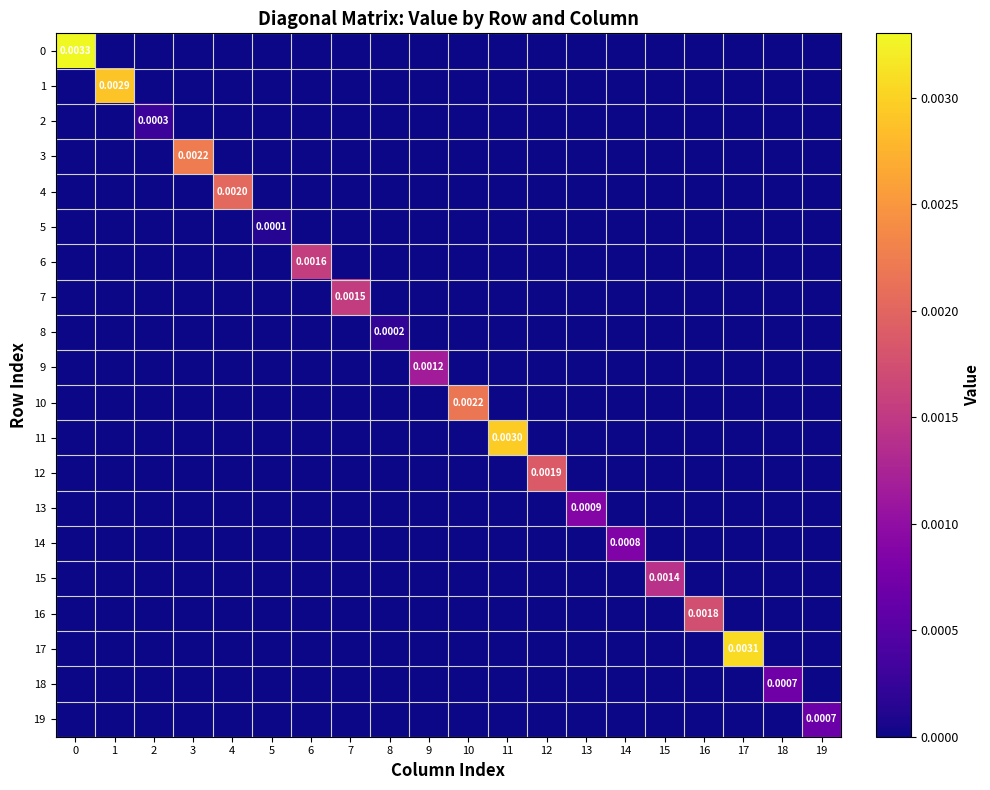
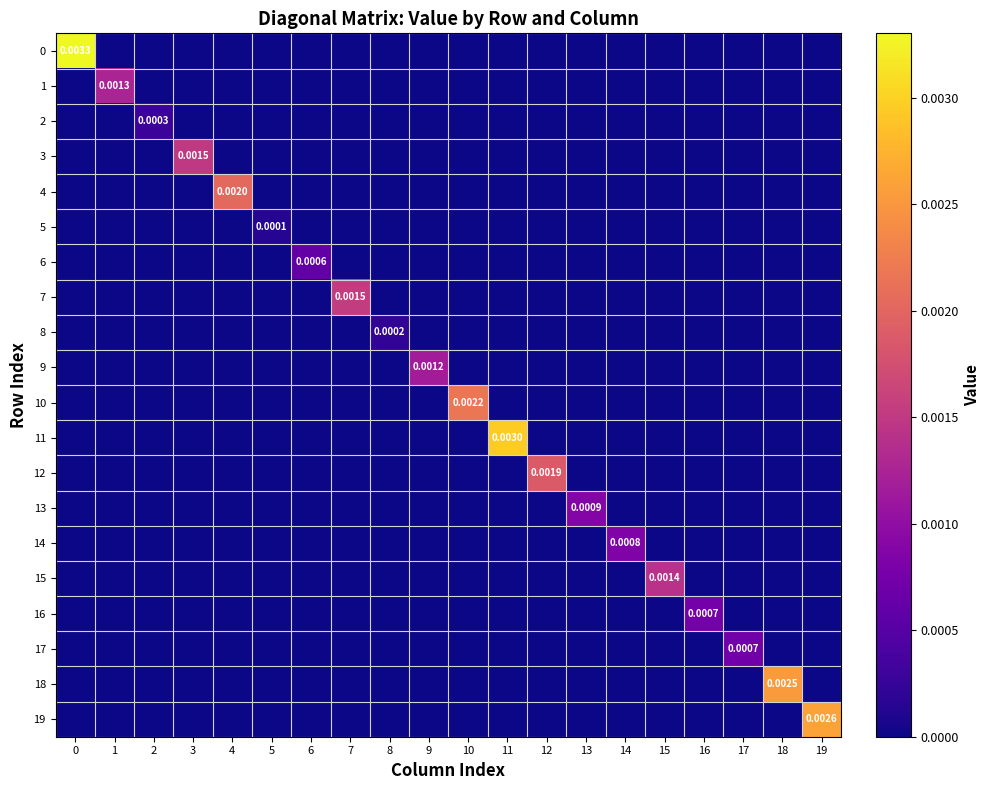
  {
    "0": {
      "0": 0.0033
    },
    "1": {
-     "1": 0.0029
+     "1": 0.0013
    },
    "2": {
      "2": 0.0003
    },
    "3": {
-     "3": 0.0022
+     "3": 0.0015
    },
    "4": {
      "4": 0.0020
    },
    "5": {
      "5": 0.0001
    },
    "6": {
-     "6": 0.0016
+     "6": 0.0006
    },
    "7": {
      "7": 0.0015
    },
    "8": {
      "8": 0.0002
    },
    "9": {
      "9": 0.0012
    },
    "10": {
      "10": 0.0022
    },
    "11": {
      "11": 0.0030
    },
    "12": {
      "12": 0.0019
    },
    "13": {
      "13": 0.0009
    },
    "14": {
      "14": 0.0008
    },
    "15": {
      "15": 0.0014
    },
    "16": {
-     "16": 0.0018
+     "16": 0.0007
    },
    "17": {
-     "17": 0.0031
+     "17": 0.0007
    },
    "18": {
-     "18": 0.0007
+     "18": 0.0025
    },
    "19": {
-     "19": 0.0007
+     "19": 0.0026
    }
  }
